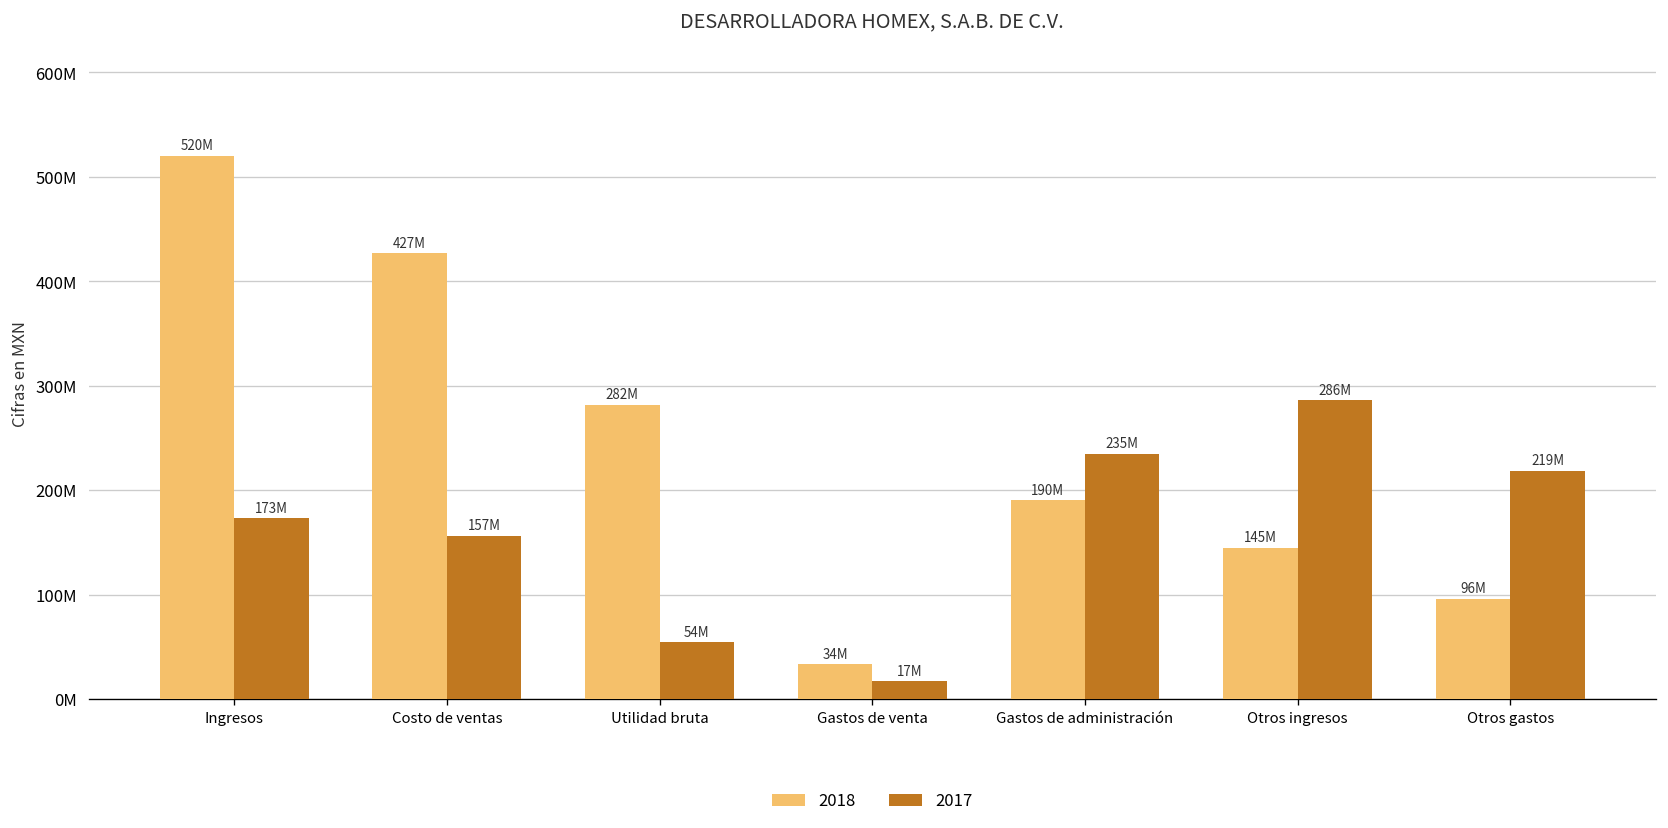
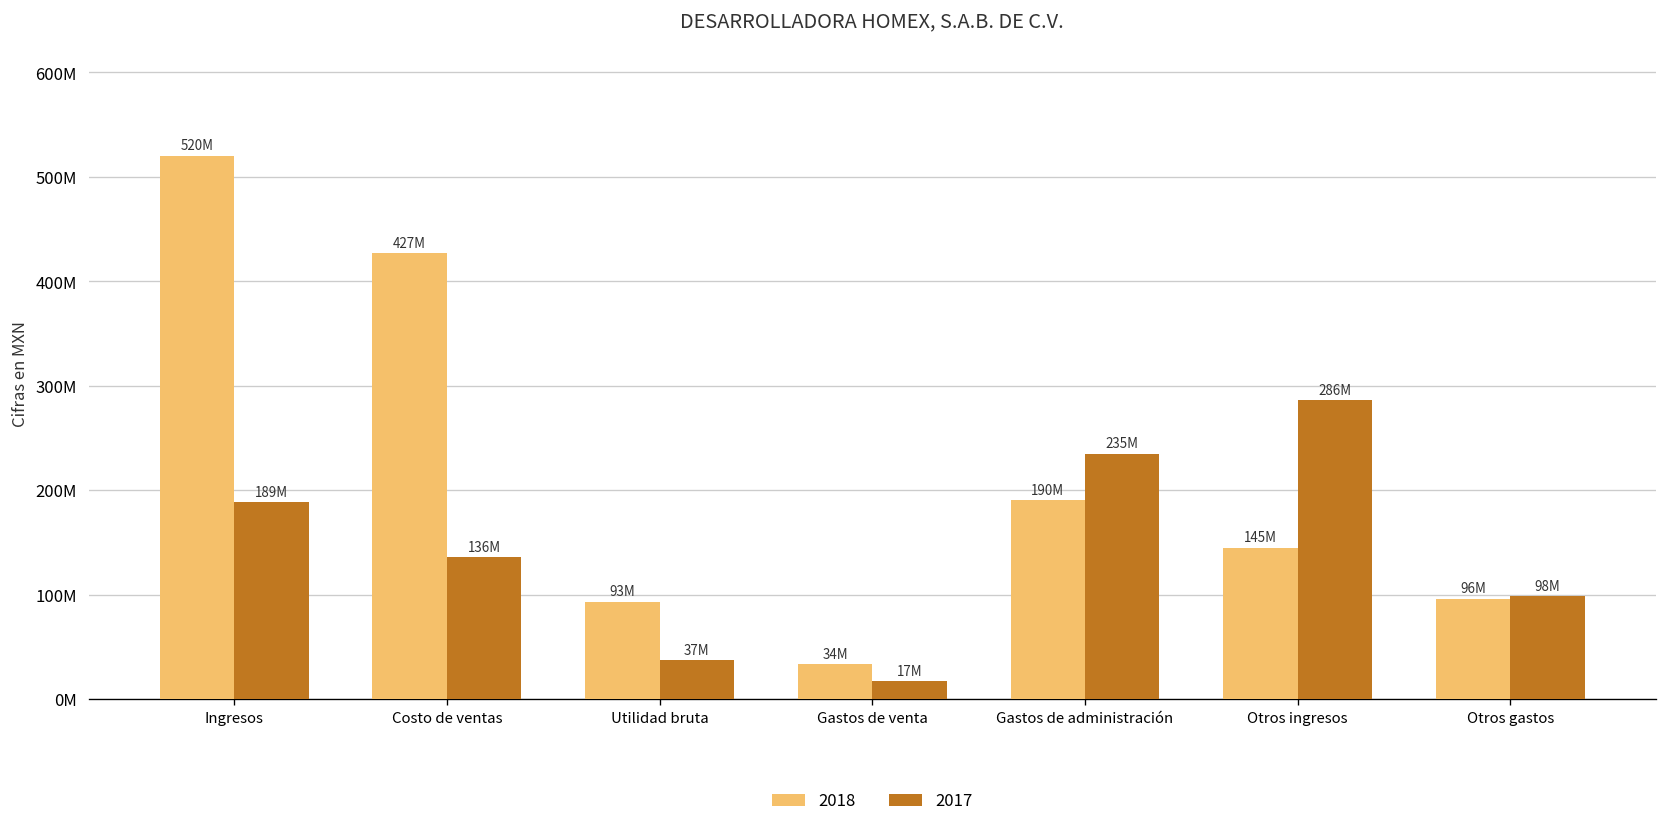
  {
    "2018": {
      "Ingresos": "520M",
      "Costo de ventas": "427M",
-     "Utilidad bruta": "282M",
+     "Utilidad bruta": "93M",
      "Gastos de venta": "34M",
      "Gastos de administración": "190M",
      "Otros ingresos": "145M",
      "Otros gastos": "96M"
    },
    "2017": {
-     "Ingresos": "173M",
-     "Costo de ventas": "157M",
-     "Utilidad bruta": "54M",
+     "Ingresos": "189M",
+     "Costo de ventas": "136M",
+     "Utilidad bruta": "37M",
      "Gastos de venta": "17M",
      "Gastos de administración": "235M",
      "Otros ingresos": "286M",
-     "Otros gastos": "219M"
+     "Otros gastos": "98M"
    }
  }
